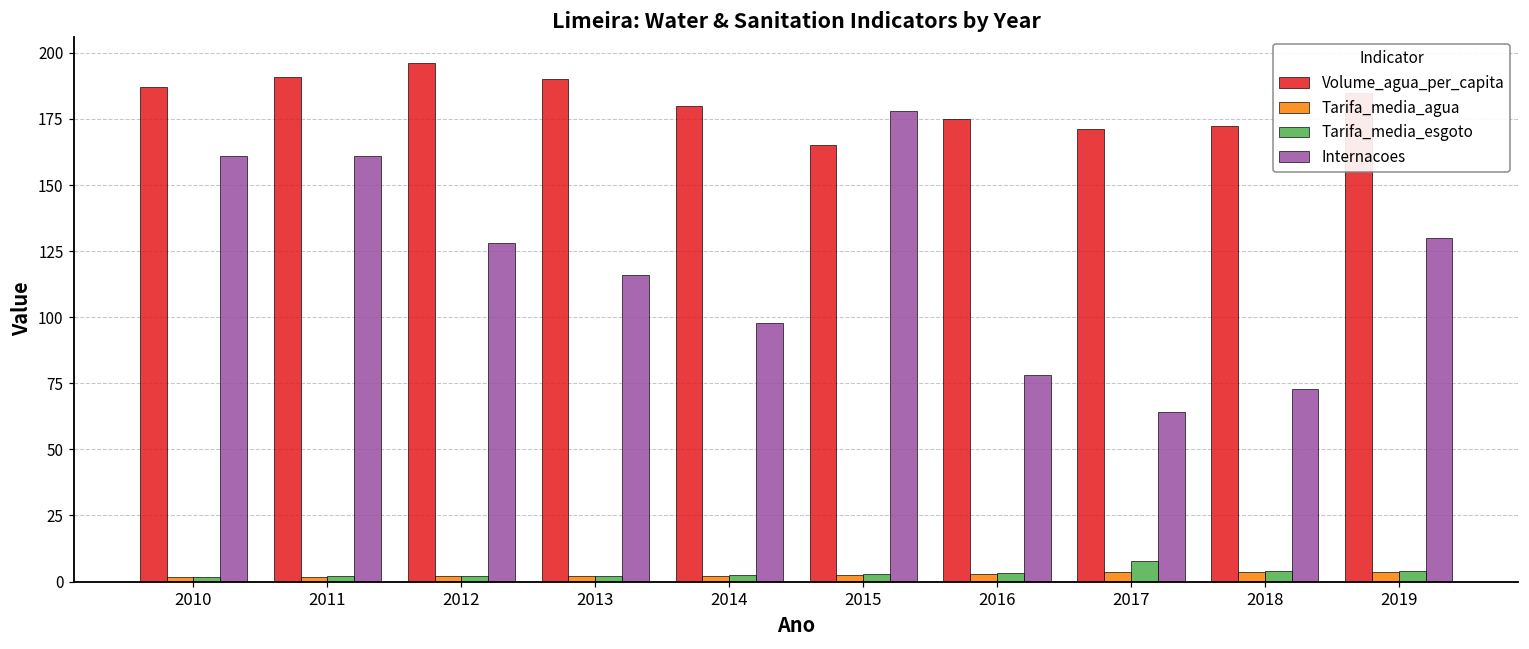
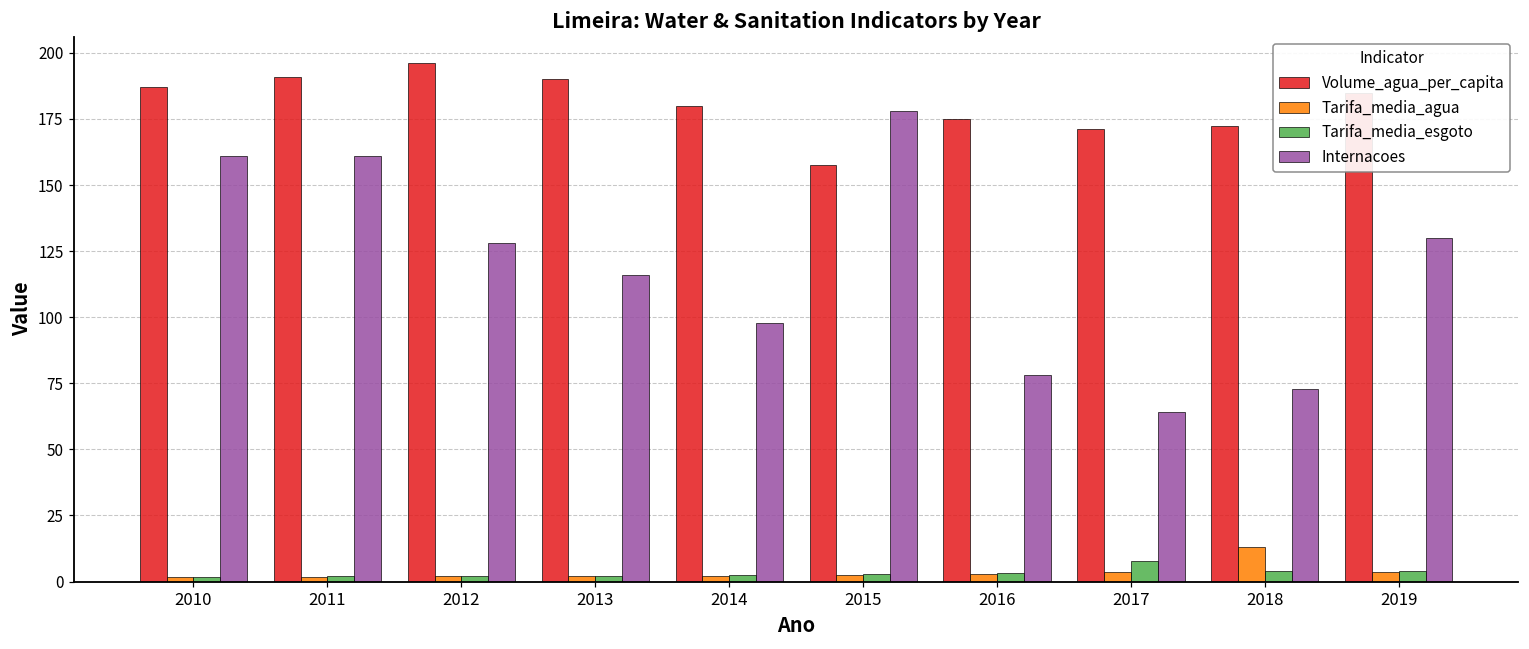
  {
    "Volume_agua_per_capita": {
      "2010": 187,
      "2011": 191,
      "2012": 196,
      "2013": 190,
      "2014": 180,
-     "2015": 165,
+     "2015": 158,
      "2016": 175,
      "2017": 171,
      "2018": 172
    },
    "Tarifa_media_agua": {
      "2010": 2,
      "2011": 2,
      "2012": 2,
      "2013": 2,
      "2014": 2,
      "2015": 3,
      "2016": 3,
      "2017": 4,
-     "2018": 4,
+     "2018": 13,
      "2019": 4
    },
    "Tarifa_media_esgoto": {
      "2010": 2,
      "2011": 2,
      "2012": 2,
      "2013": 2,
      "2014": 2,
      "2015": 3,
      "2016": 3,
      "2017": 8,
      "2018": 4,
      "2019": 4
    },
    "Internacoes": {
      "2010": 161,
      "2011": 161,
      "2012": 128,
      "2013": 116,
      "2014": 98,
      "2015": 178,
      "2016": 78,
      "2017": 64,
      "2018": 73,
      "2019": 130
    }
  }
